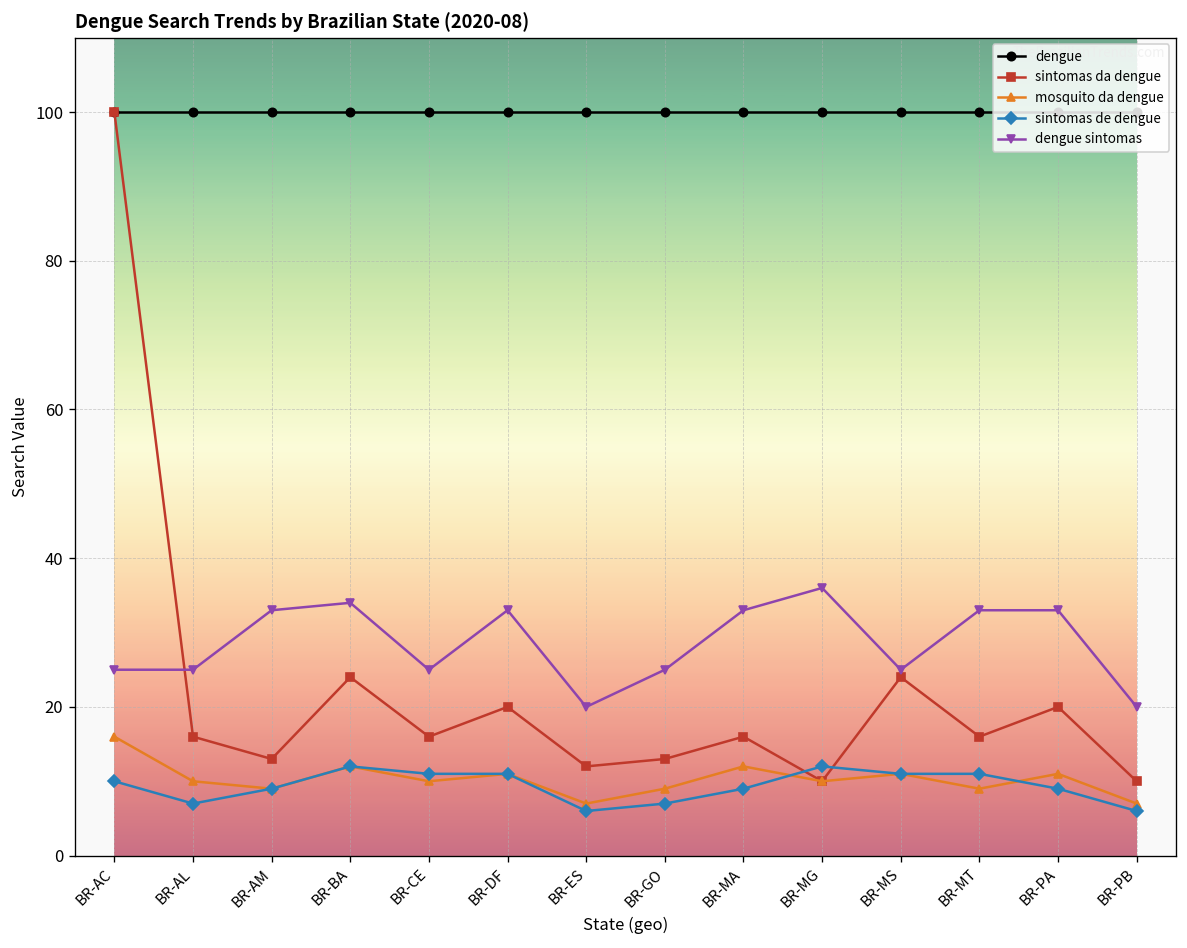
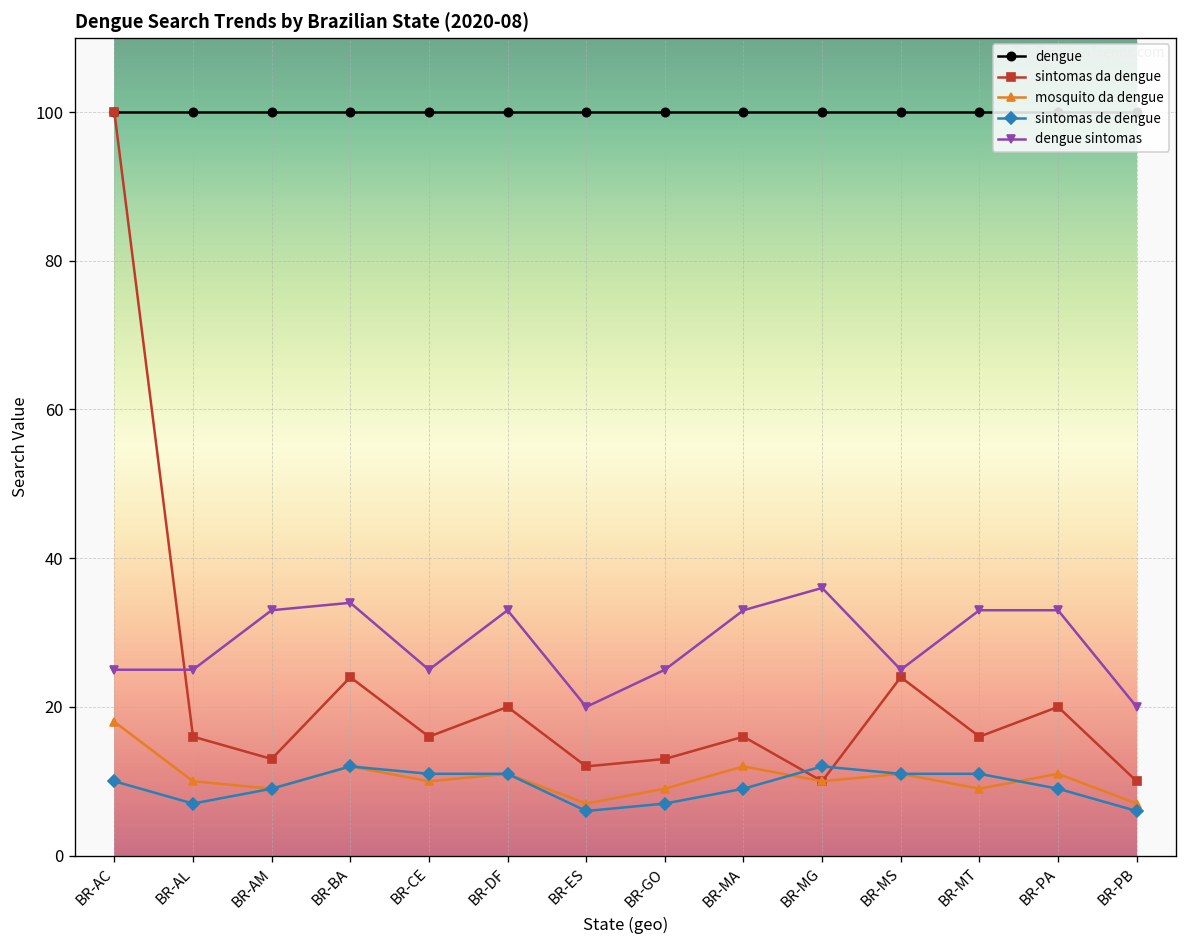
  {
    "dengue": {
      "BR-AL": 100,
      "BR-AM": 100,
      "BR-BA": 100,
      "BR-CE": 100,
      "BR-DF": 100,
      "BR-ES": 100,
      "BR-GO": 100,
      "BR-MA": 100,
      "BR-MG": 100,
      "BR-MS": 100,
      "BR-MT": 100
    },
    "sintomas da dengue": {
      "BR-AL": 16,
      "BR-AM": 13,
      "BR-BA": 24,
      "BR-CE": 16,
      "BR-DF": 20,
      "BR-ES": 12,
      "BR-GO": 13,
      "BR-MA": 16,
      "BR-MS": 24,
      "BR-MT": 16,
      "BR-PA": 20,
      "BR-PB": 10
    },
    "mosquito da dengue": {
-     "BR-AC": 16,
+     "BR-AC": 18,
      "BR-AL": 10,
      "BR-CE": 10,
      "BR-ES": 7,
      "BR-GO": 9,
      "BR-MA": 12,
      "BR-MT": 9,
      "BR-PA": 11,
      "BR-PB": 7
    },
    "sintomas de dengue": {
      "BR-AC": 10,
      "BR-AL": 7,
      "BR-CE": 11,
      "BR-ES": 6,
      "BR-GO": 7,
      "BR-MA": 9,
      "BR-MG": 12,
      "BR-MT": 11,
      "BR-PA": 9,
      "BR-PB": 6
    },
    "dengue sintomas": {
      "BR-AC": 25,
      "BR-AL": 25,
      "BR-AM": 33,
      "BR-BA": 34,
      "BR-CE": 25,
      "BR-DF": 33,
      "BR-ES": 20,
      "BR-GO": 25,
      "BR-MA": 33,
      "BR-MG": 36,
      "BR-MS": 25,
      "BR-MT": 33,
      "BR-PA": 33,
      "BR-PB": 20
    }
  }
